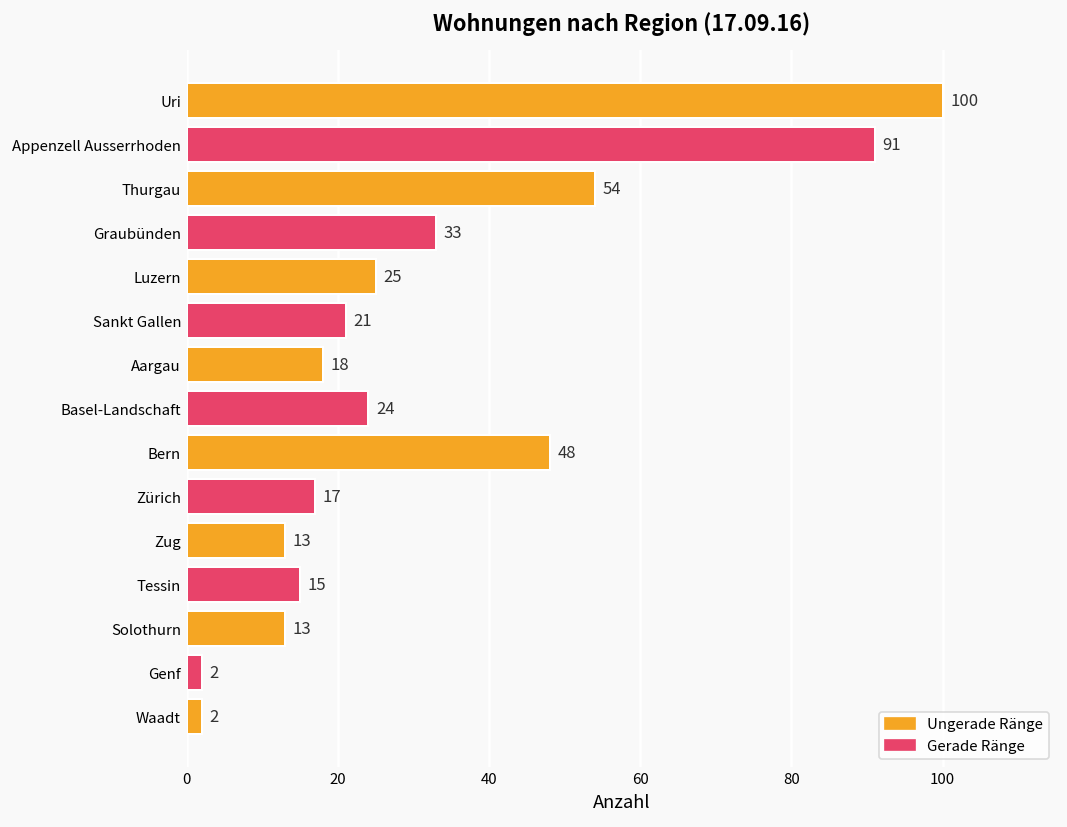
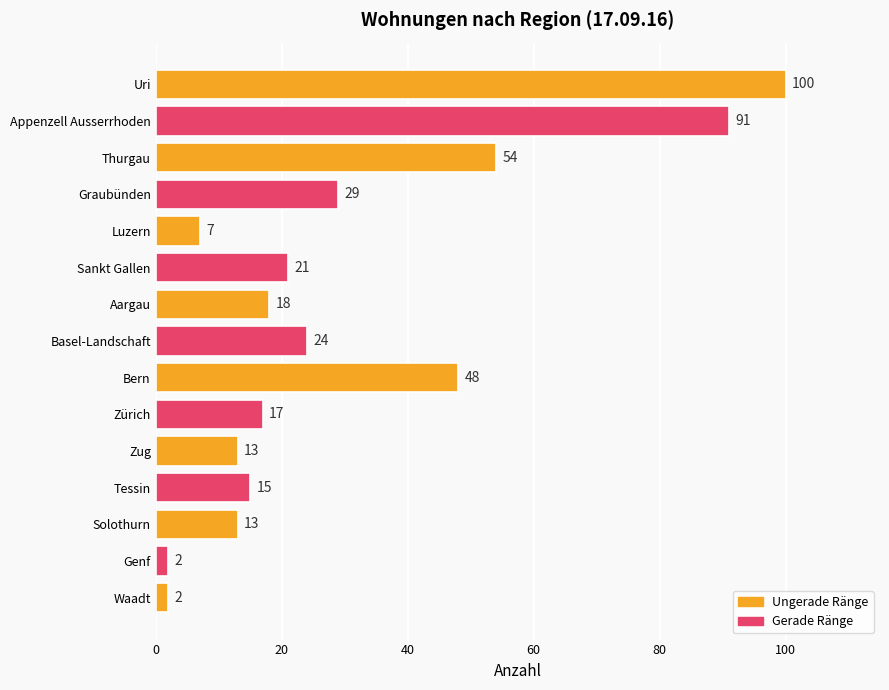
  {
    "Uri": 100,
    "Appenzell Ausserrhoden": 91,
    "Thurgau": 54,
-   "Graubünden": 33,
-   "Luzern": 25,
+   "Graubünden": 29,
+   "Luzern": 7,
    "Sankt Gallen": 21,
    "Aargau": 18,
    "Basel-Landschaft": 24,
    "Bern": 48,
    "Zürich": 17,
    "Zug": 13,
    "Tessin": 15,
    "Solothurn": 13,
    "Genf": 2,
    "Waadt": 2
  }
